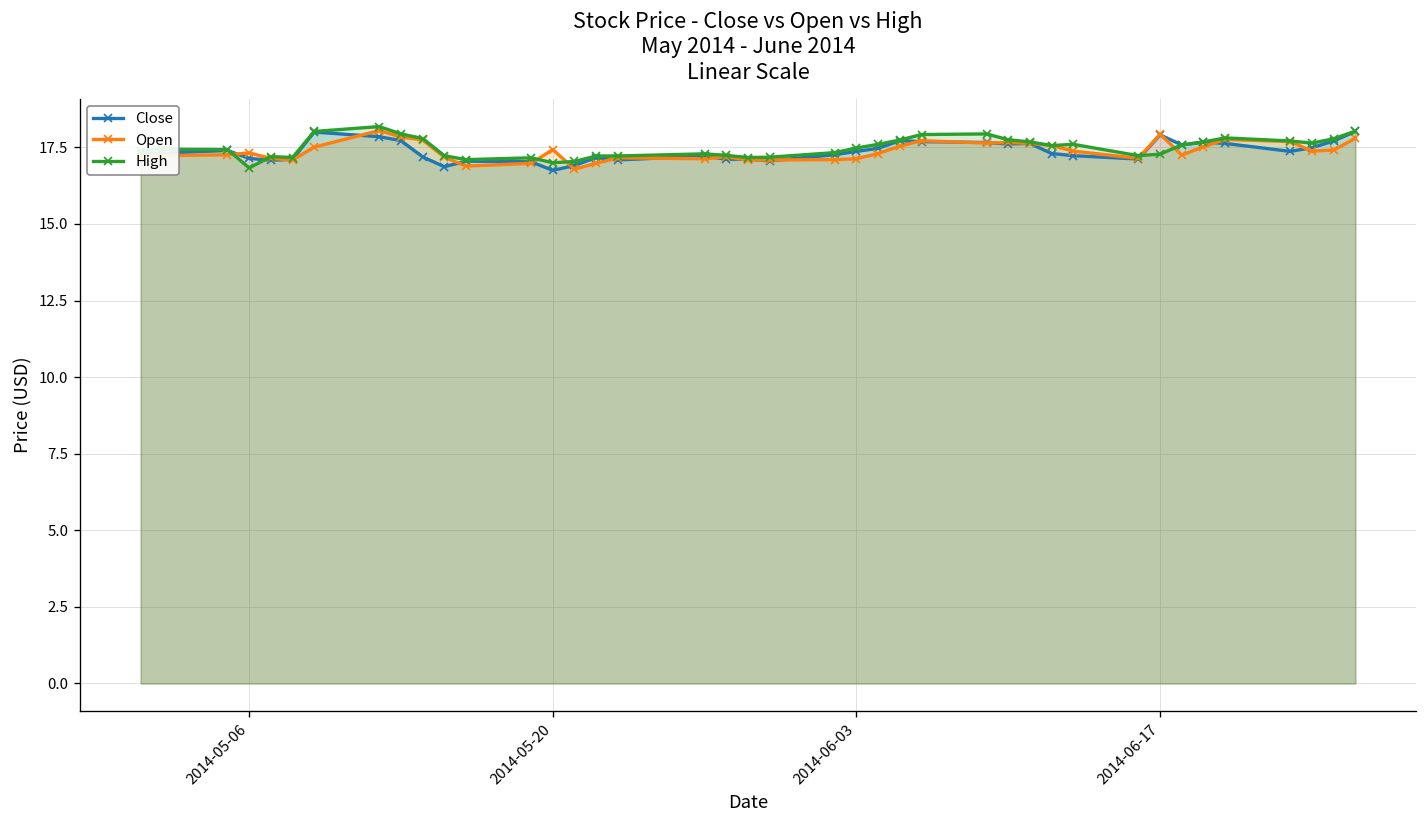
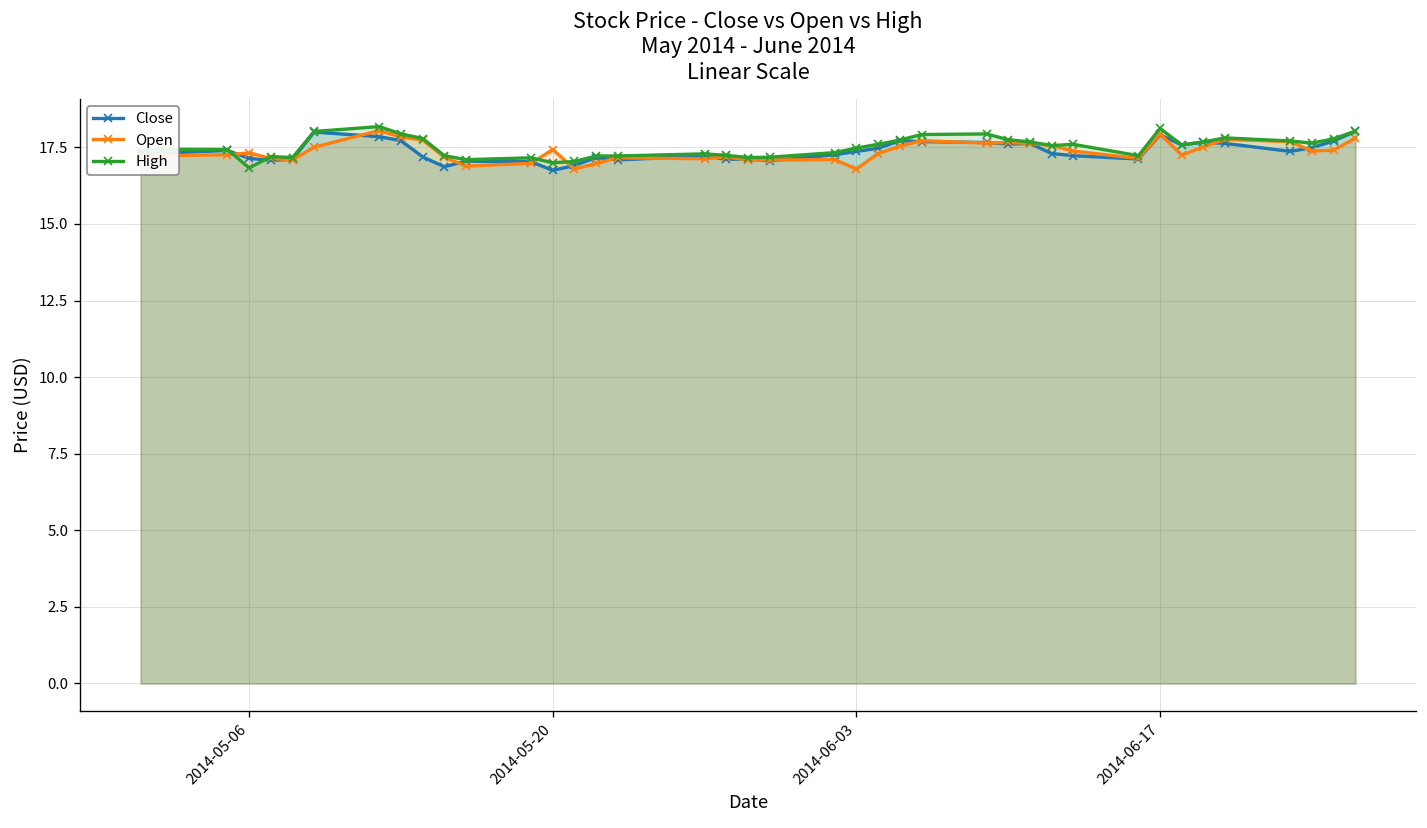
  {
    "Close": {
      "2014-05-06": 17.1,
      "2014-05-20": 16.8,
      "2014-06-03": 17.4
    },
    "Open": {
      "2014-05-06": 17.3,
      "2014-05-20": 17.4,
-     "2014-06-03": 17.1
+     "2014-06-03": 16.8
    },
    "High": {
      "2014-05-06": 16.8,
      "2014-05-20": 17.0,
      "2014-06-03": 17.5,
-     "2014-06-17": 17.3
+     "2014-06-17": 18.1
    }
  }
